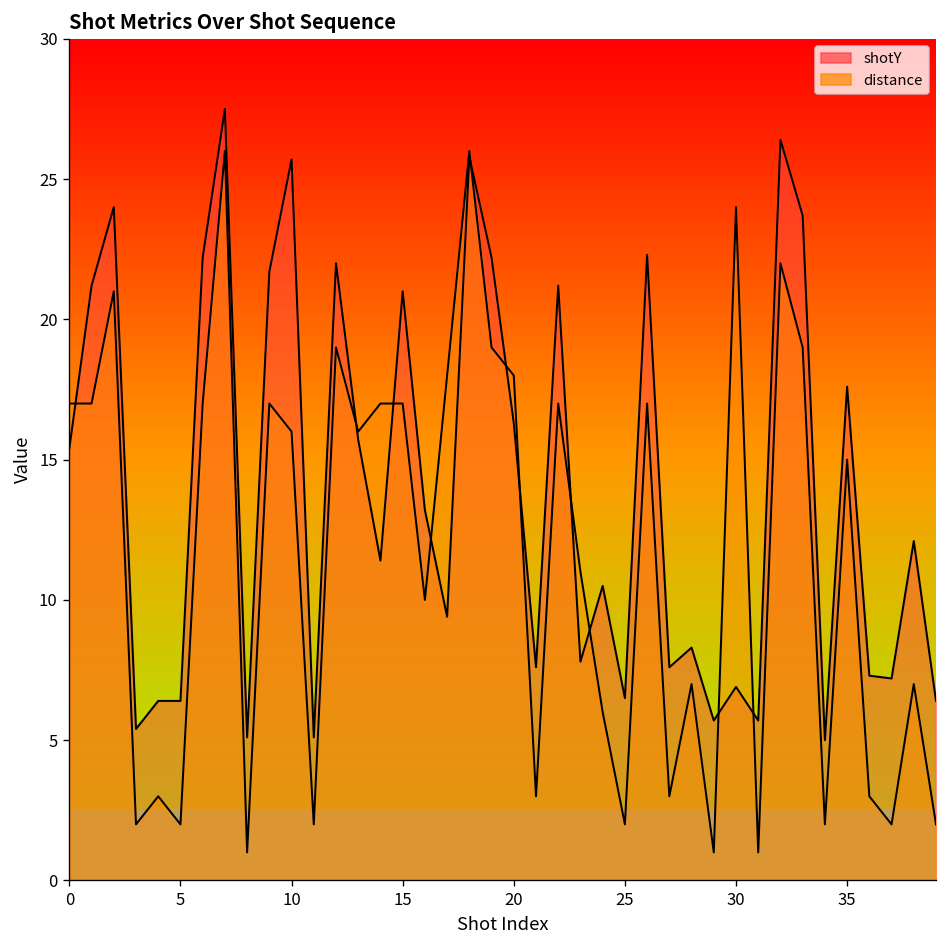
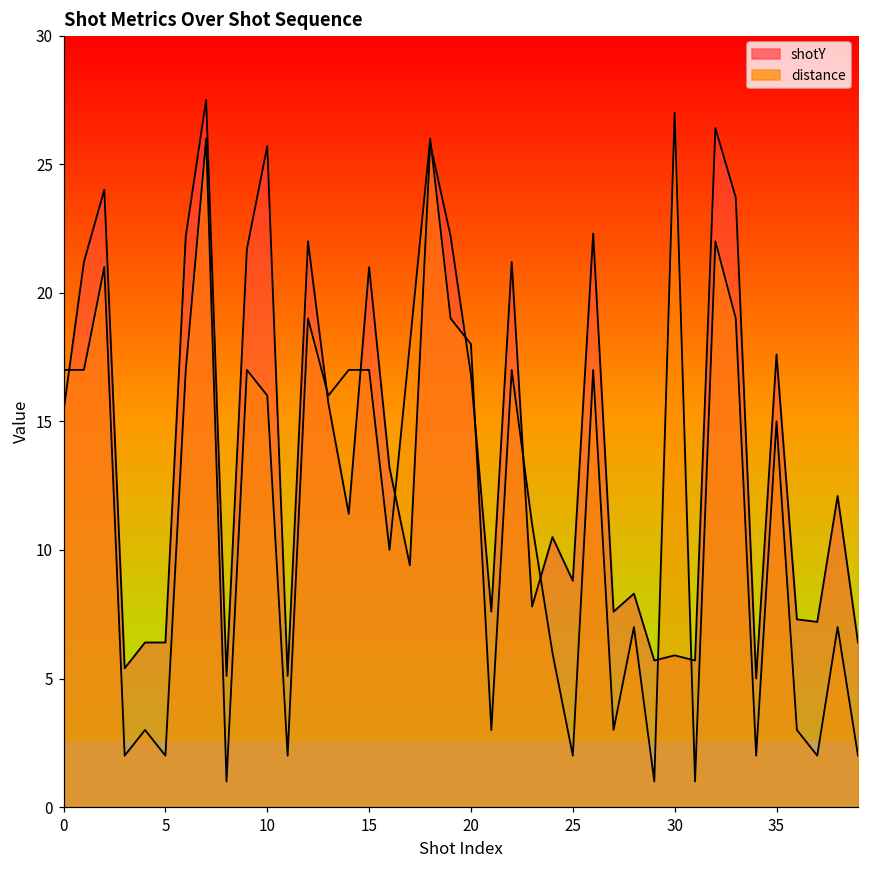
  {
    "shotY": {
      "0": 15.4,
      "5": 6.4,
      "10": 25.7,
      "15": 21.0,
-     "20": 16.3,
-     "25": 6.5,
-     "30": 6.9,
+     "20": 16.8,
+     "25": 8.8,
+     "30": 5.9,
      "35": 17.6
    },
    "distance": {
      "0": 17,
      "10": 16,
      "15": 17,
      "20": 18,
-     "30": 24,
+     "30": 27,
      "35": 15
    }
  }
